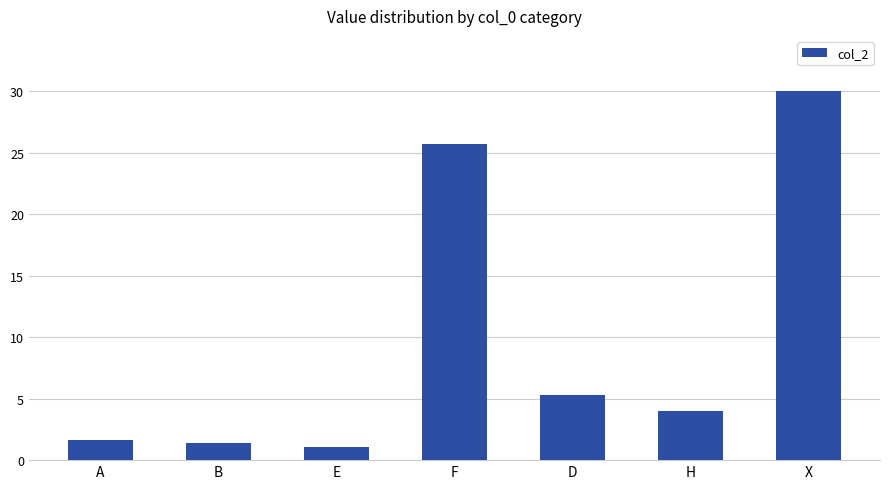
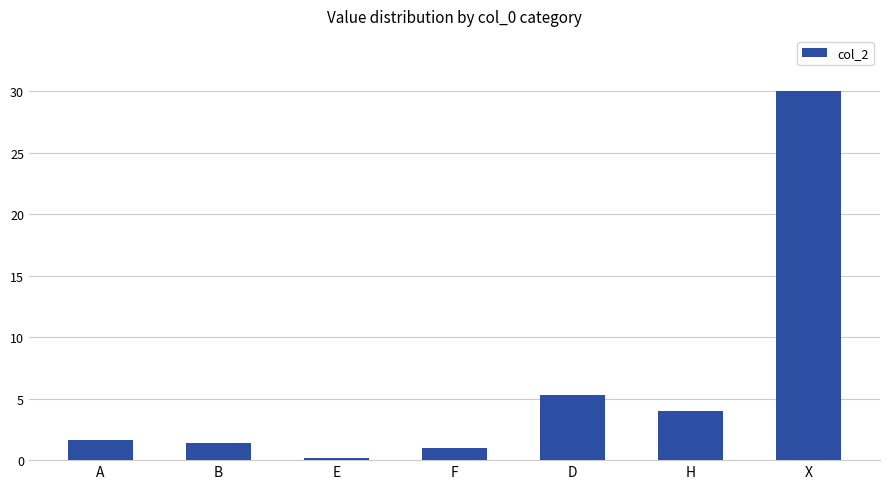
  {
    "A": 1.6,
    "B": 1.4,
-   "E": 1.1,
-   "F": 25.7,
+   "E": 0.2,
+   "F": 1.0,
    "D": 5.3,
    "H": 4.0,
    "X": 30.0
  }
